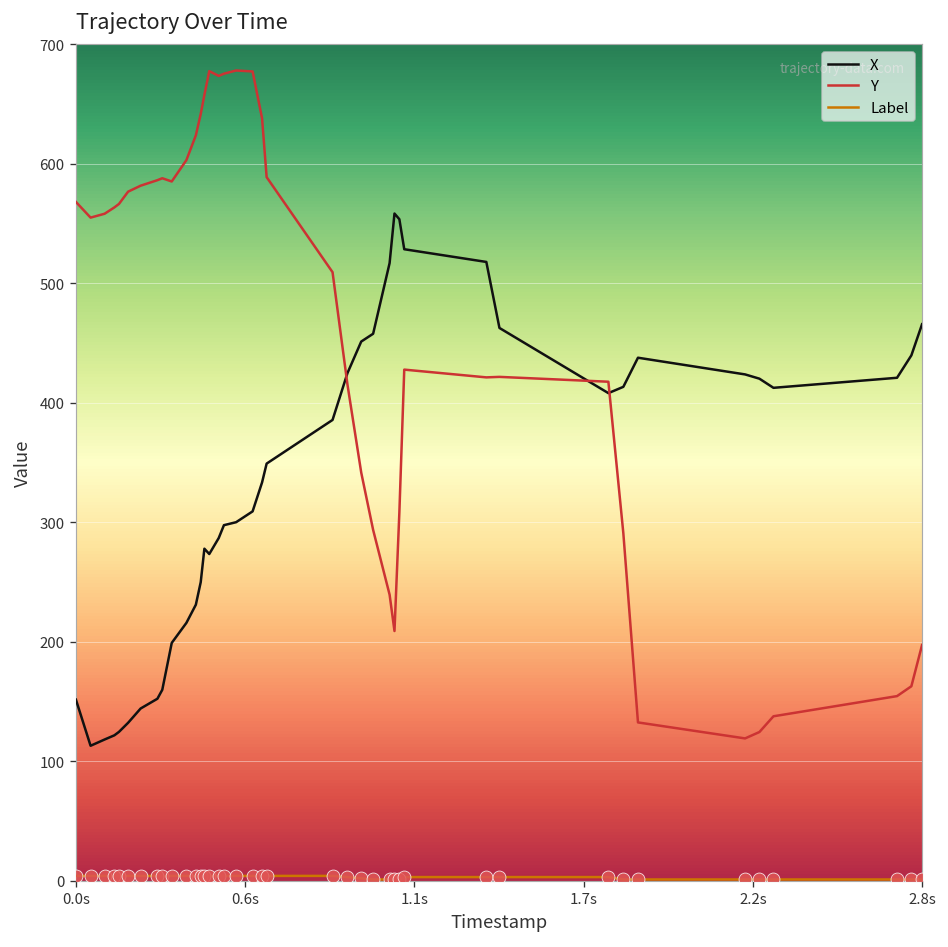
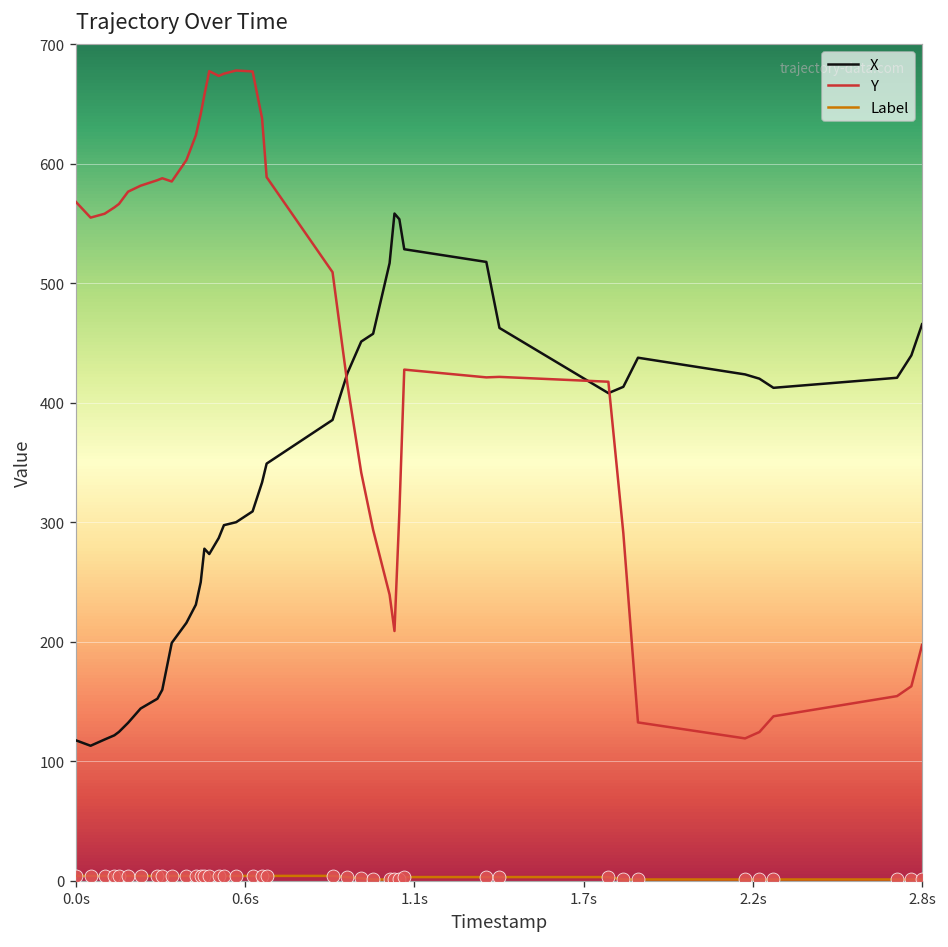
  {
    "X": {
-     "0.0s": 150,
+     "0.0s": 120,
      "2.8s": 470
    },
    "Y": {
      "0.0s": 570,
      "2.8s": 200
    },
    "Label": {
      "0.0s": 0,
      "2.8s": 0
    }
  }
